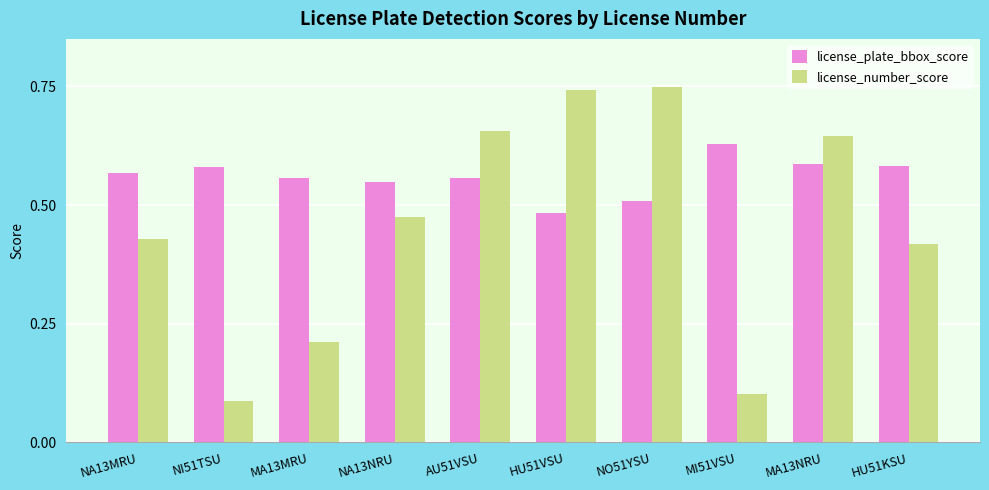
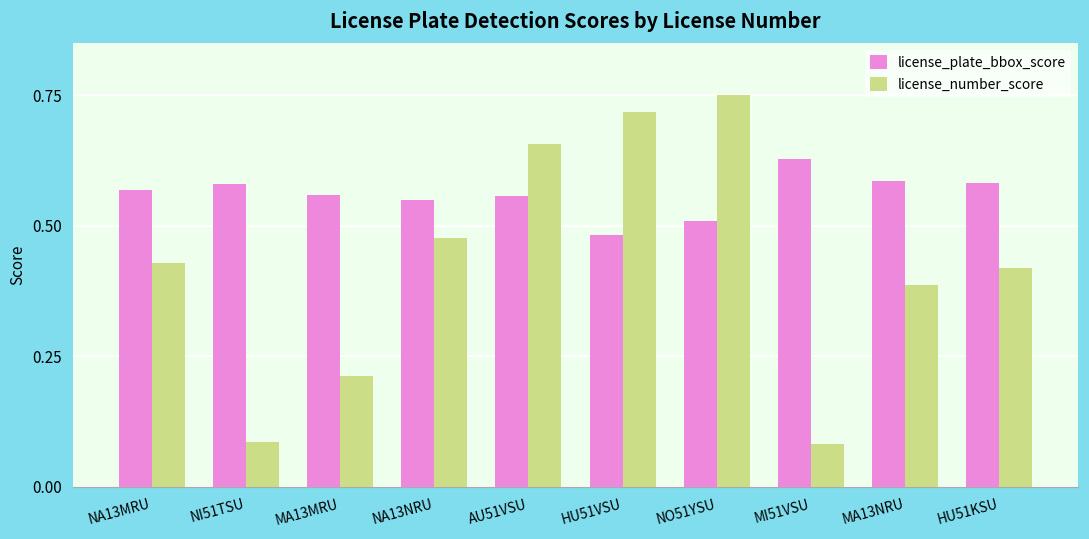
  {
    "license_plate_bbox_score": {
      "NA13MRU": 0.57,
      "NI51TSU": 0.58,
      "MA13MRU": 0.56,
      "NA13NRU": 0.55,
      "AU51VSU": 0.56,
      "HU51VSU": 0.48,
      "NO51YSU": 0.51,
      "MI51VSU": 0.63,
      "MA13NRU": 0.59,
      "HU51KSU": 0.58
    },
    "license_number_score": {
      "NA13MRU": 0.43,
      "NI51TSU": 0.09,
      "MA13MRU": 0.21,
      "NA13NRU": 0.48,
      "AU51VSU": 0.66,
-     "HU51VSU": 0.74,
+     "HU51VSU": 0.72,
      "NO51YSU": 0.75,
-     "MI51VSU": 0.10,
-     "MA13NRU": 0.65,
+     "MI51VSU": 0.08,
+     "MA13NRU": 0.39,
      "HU51KSU": 0.42
    }
  }
